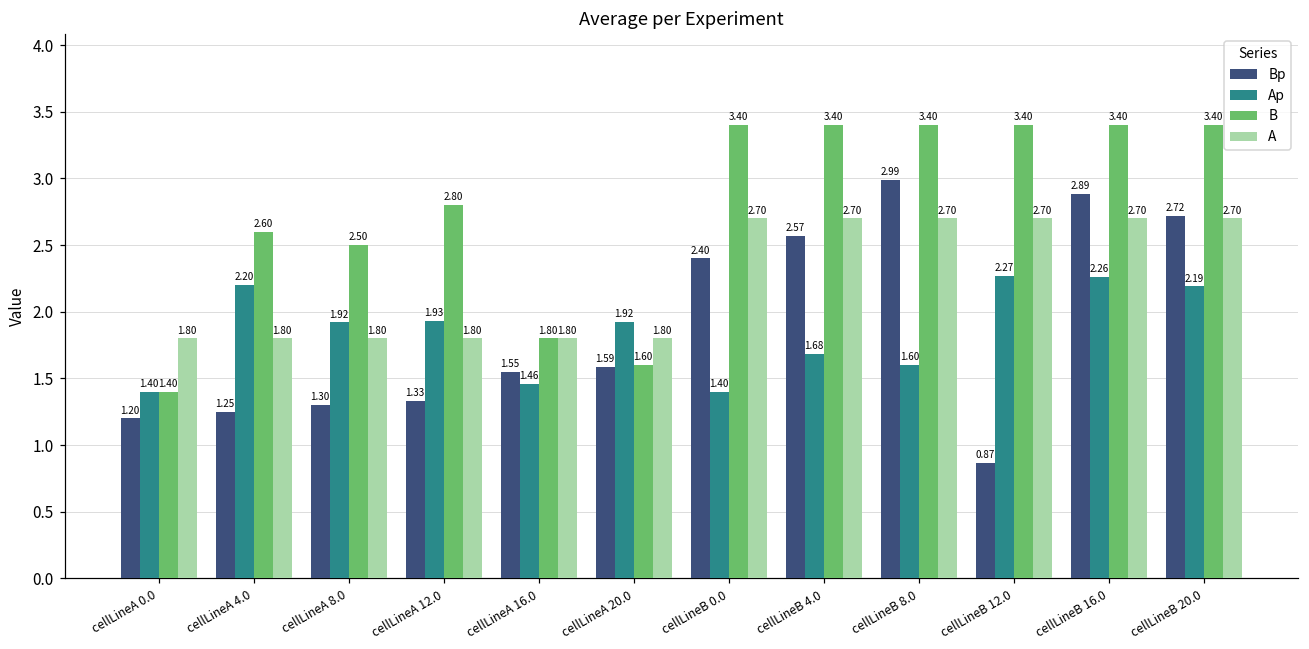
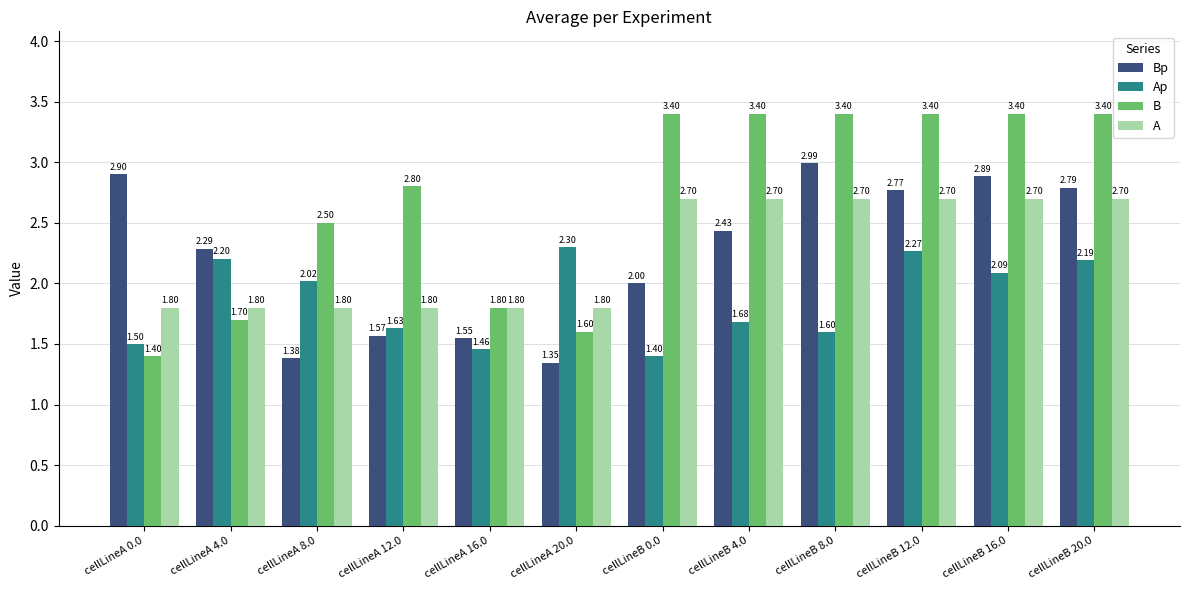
  {
    "Bp": {
-     "cellLineA 0.0": 1.20,
-     "cellLineA 4.0": 1.25,
-     "cellLineA 8.0": 1.30,
-     "cellLineA 12.0": 1.33,
+     "cellLineA 0.0": 2.90,
+     "cellLineA 4.0": 2.29,
+     "cellLineA 8.0": 1.38,
+     "cellLineA 12.0": 1.57,
      "cellLineA 16.0": 1.55,
-     "cellLineA 20.0": 1.59,
-     "cellLineB 0.0": 2.40,
-     "cellLineB 4.0": 2.57,
+     "cellLineA 20.0": 1.35,
+     "cellLineB 0.0": 2.00,
+     "cellLineB 4.0": 2.43,
      "cellLineB 8.0": 2.99,
-     "cellLineB 12.0": 0.87,
+     "cellLineB 12.0": 2.77,
      "cellLineB 16.0": 2.89,
-     "cellLineB 20.0": 2.72
+     "cellLineB 20.0": 2.79
    },
    "Ap": {
-     "cellLineA 0.0": 1.40,
+     "cellLineA 0.0": 1.50,
      "cellLineA 4.0": 2.20,
-     "cellLineA 8.0": 1.92,
-     "cellLineA 12.0": 1.93,
+     "cellLineA 8.0": 2.02,
+     "cellLineA 12.0": 1.63,
      "cellLineA 16.0": 1.46,
-     "cellLineA 20.0": 1.92,
+     "cellLineA 20.0": 2.30,
      "cellLineB 0.0": 1.40,
      "cellLineB 4.0": 1.68,
      "cellLineB 8.0": 1.60,
      "cellLineB 12.0": 2.27,
-     "cellLineB 16.0": 2.26,
+     "cellLineB 16.0": 2.09,
      "cellLineB 20.0": 2.19
    },
    "B": {
      "cellLineA 0.0": 1.40,
-     "cellLineA 4.0": 2.60,
+     "cellLineA 4.0": 1.70,
      "cellLineA 8.0": 2.50,
      "cellLineA 12.0": 2.80,
      "cellLineA 16.0": 1.80,
      "cellLineA 20.0": 1.60,
      "cellLineB 0.0": 3.40,
      "cellLineB 4.0": 3.40,
      "cellLineB 8.0": 3.40,
      "cellLineB 12.0": 3.40,
      "cellLineB 16.0": 3.40,
      "cellLineB 20.0": 3.40
    },
    "A": {
      "cellLineA 0.0": 1.80,
      "cellLineA 4.0": 1.80,
      "cellLineA 8.0": 1.80,
      "cellLineA 12.0": 1.80,
      "cellLineA 16.0": 1.80,
      "cellLineA 20.0": 1.80,
      "cellLineB 0.0": 2.70,
      "cellLineB 4.0": 2.70,
      "cellLineB 8.0": 2.70,
      "cellLineB 12.0": 2.70,
      "cellLineB 16.0": 2.70,
      "cellLineB 20.0": 2.70
    }
  }
